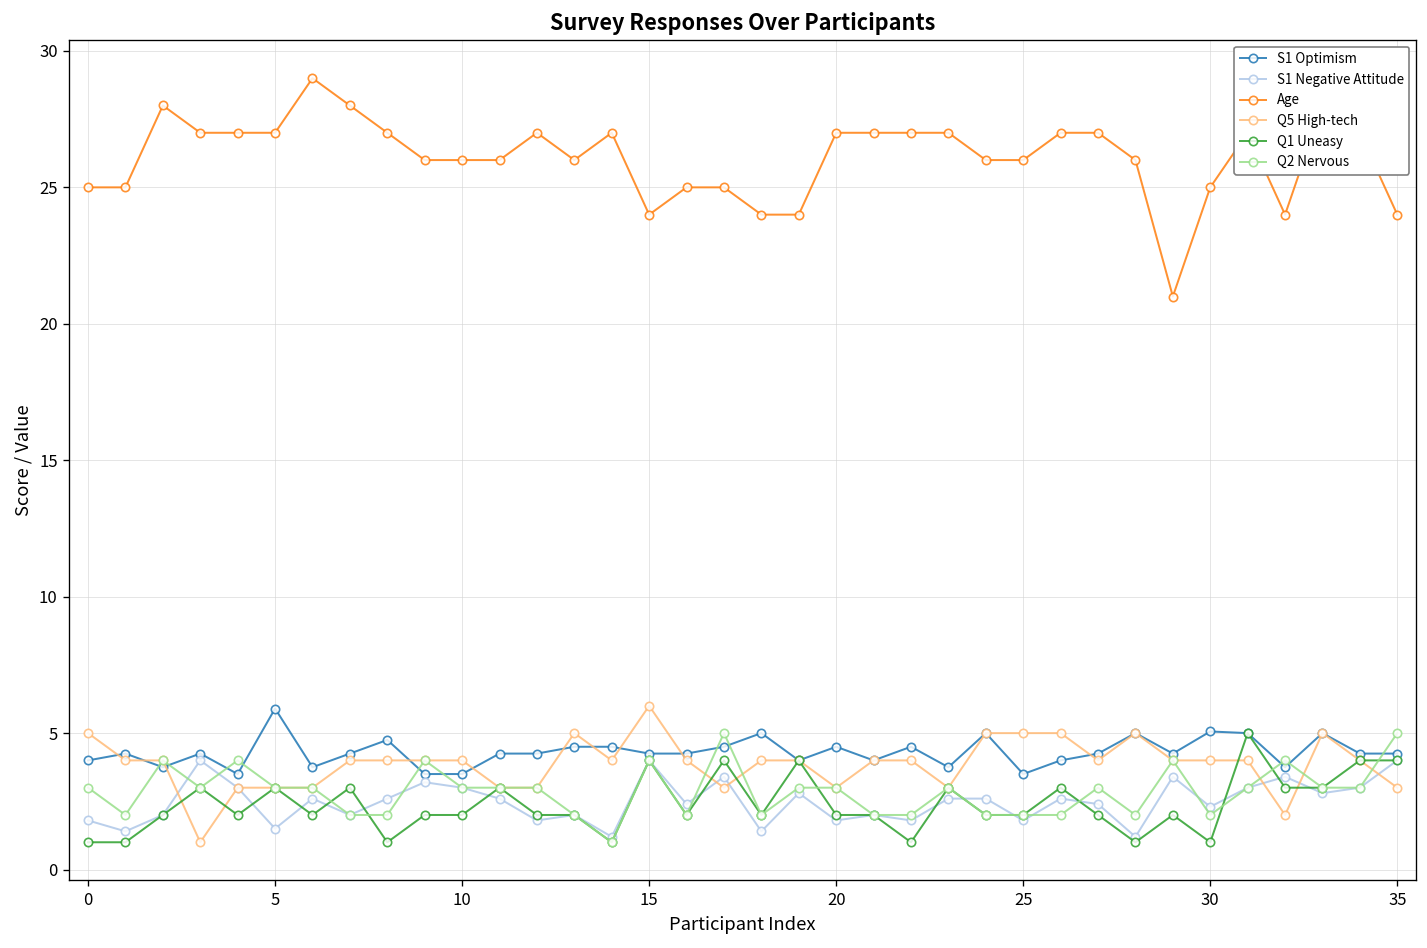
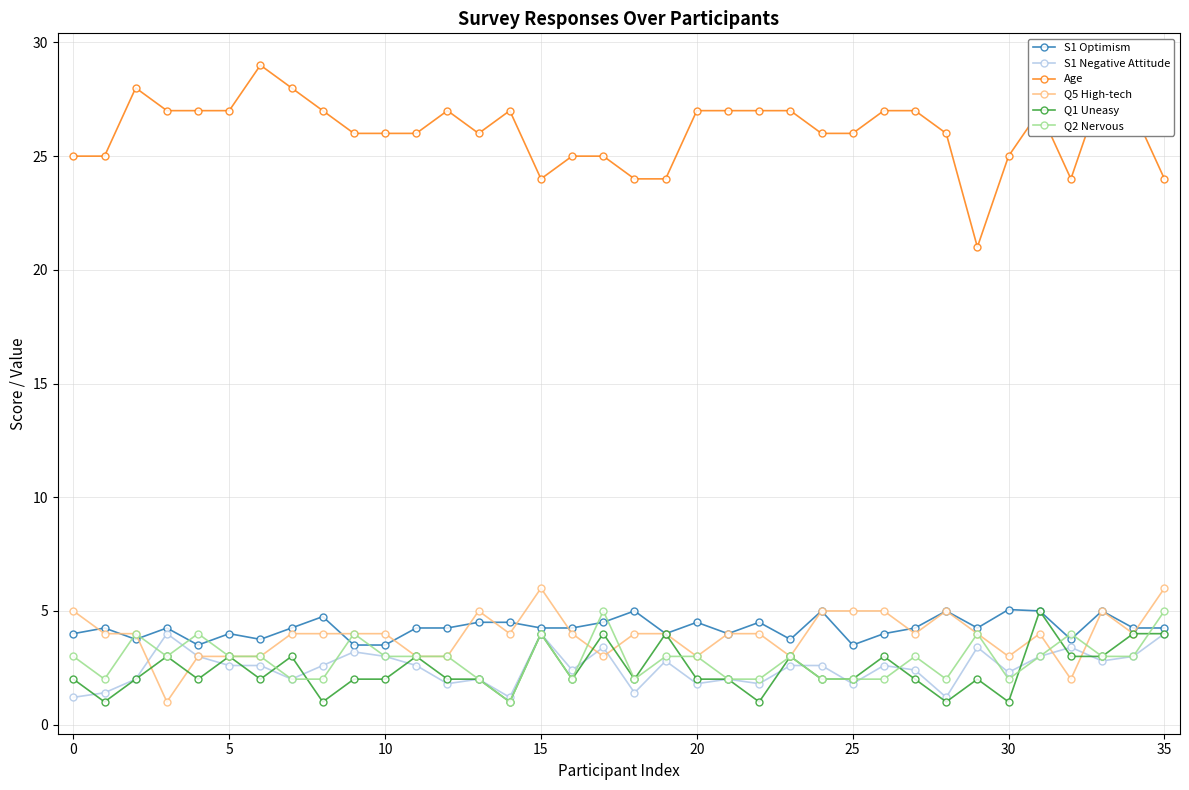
  {
    "S1 Optimism": {
      "0": 4.0,
-     "5": 5.9,
+     "5": 4.0,
      "10": 3.5,
      "15": 4.3,
      "20": 4.5,
      "25": 3.5,
      "30": 5.1,
      "35": 4.3
    },
    "S1 Negative Attitude": {
-     "0": 1.8,
-     "5": 1.5,
+     "0": 1.2,
+     "5": 2.6,
      "20": 1.8,
      "25": 1.8,
      "30": 2.3
    },
    "Age": {
      "0": 25.0,
      "5": 27.0,
      "10": 26.0,
      "15": 24.0,
      "20": 27.0,
      "25": 26.0,
      "30": 25.0,
      "35": 24.0
    },
    "Q5 High-tech": {
      "0": 5,
      "10": 4,
      "15": 6,
      "25": 5,
-     "30": 4,
-     "35": 3
+     "30": 3,
+     "35": 6
    },
    "Q1 Uneasy": {
-     "0": 1,
+     "0": 2,
      "10": 2,
      "20": 2,
      "30": 1
    },
    "Q2 Nervous": {
      "0": 3.0,
      "30": 2.0,
      "35": 5.0
    }
  }
